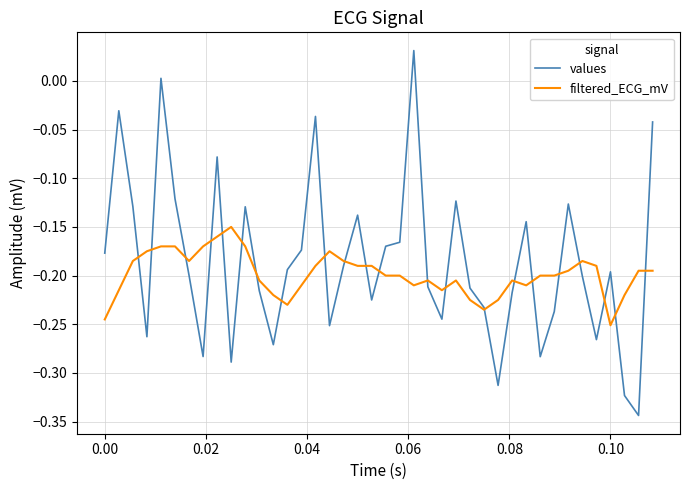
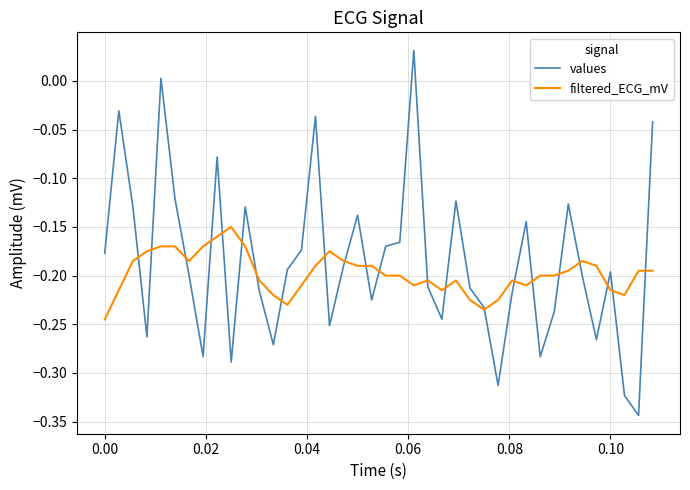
  {
    "values": {
      "0.00": -0.18,
      "0.10": -0.20
    },
    "filtered_ECG_mV": {
      "0.00": -0.25,
-     "0.10": -0.25
+     "0.10": -0.22
    }
  }
